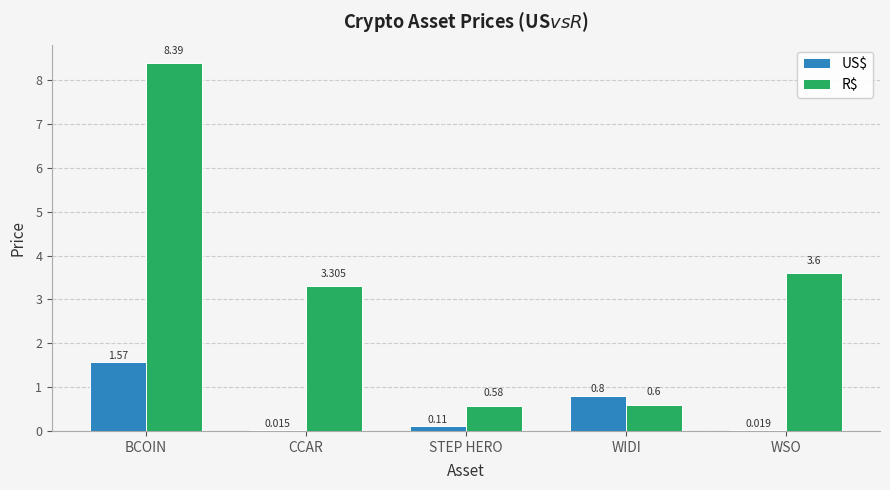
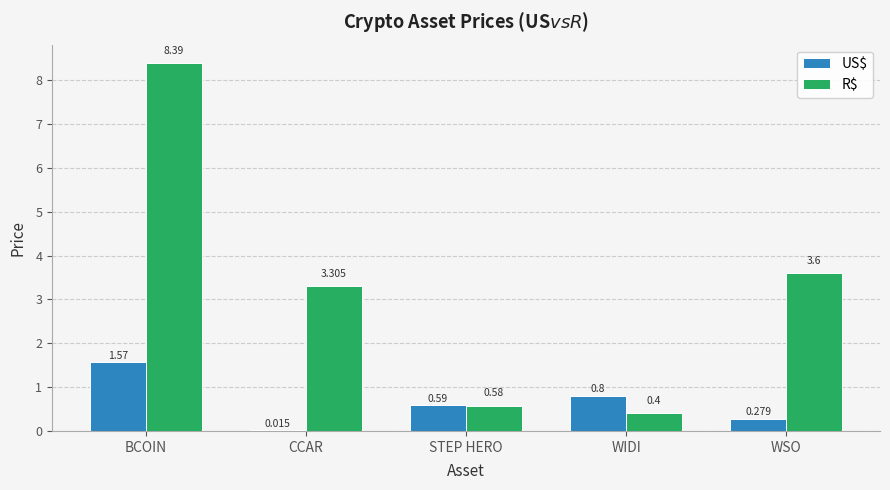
  {
    "US$": {
      "BCOIN": 1.57,
      "CCAR": 0.015,
-     "STEP HERO": 0.11,
+     "STEP HERO": 0.59,
      "WIDI": 0.8,
-     "WSO": 0.019
+     "WSO": 0.279
    },
    "R$": {
      "BCOIN": 8.39,
      "CCAR": 3.305,
      "STEP HERO": 0.58,
-     "WIDI": 0.6,
+     "WIDI": 0.4,
      "WSO": 3.6
    }
  }
